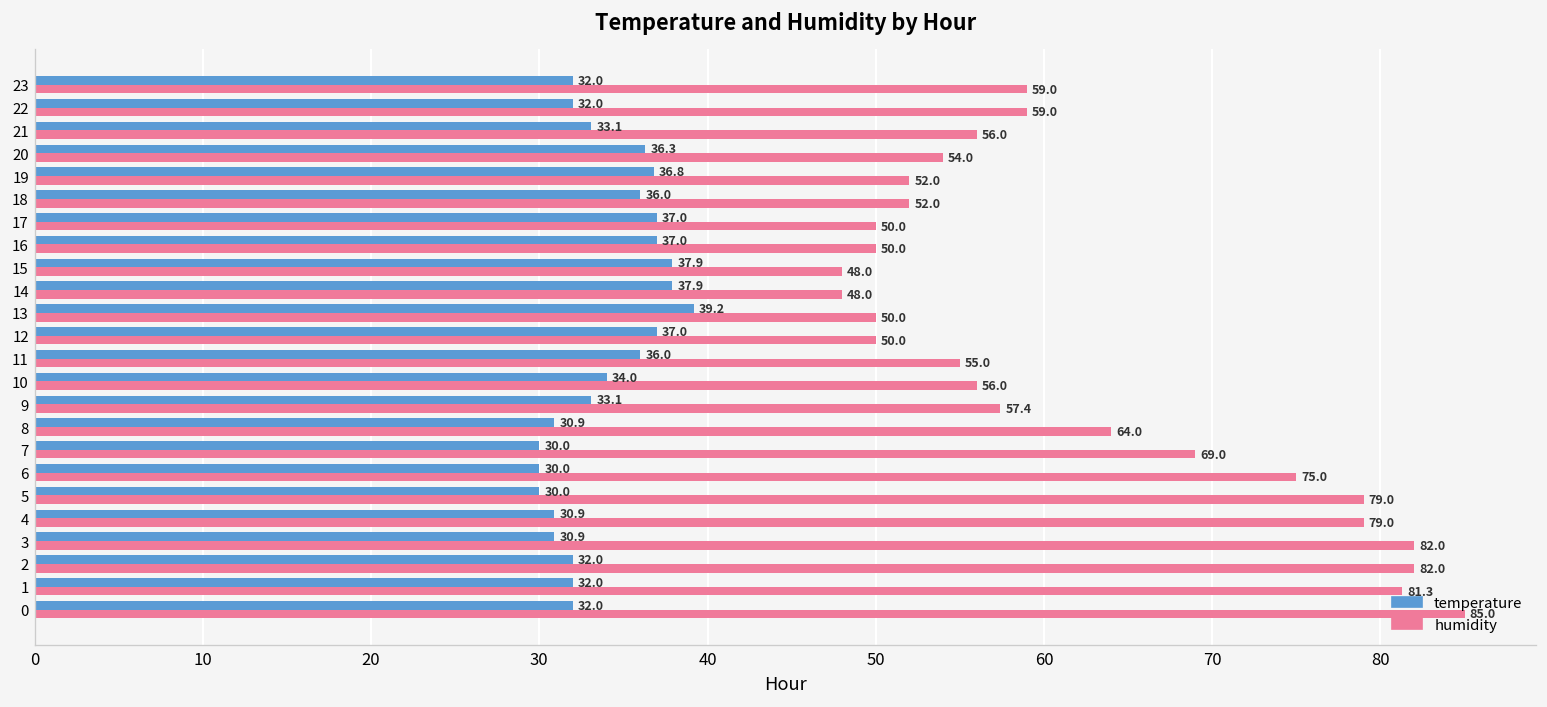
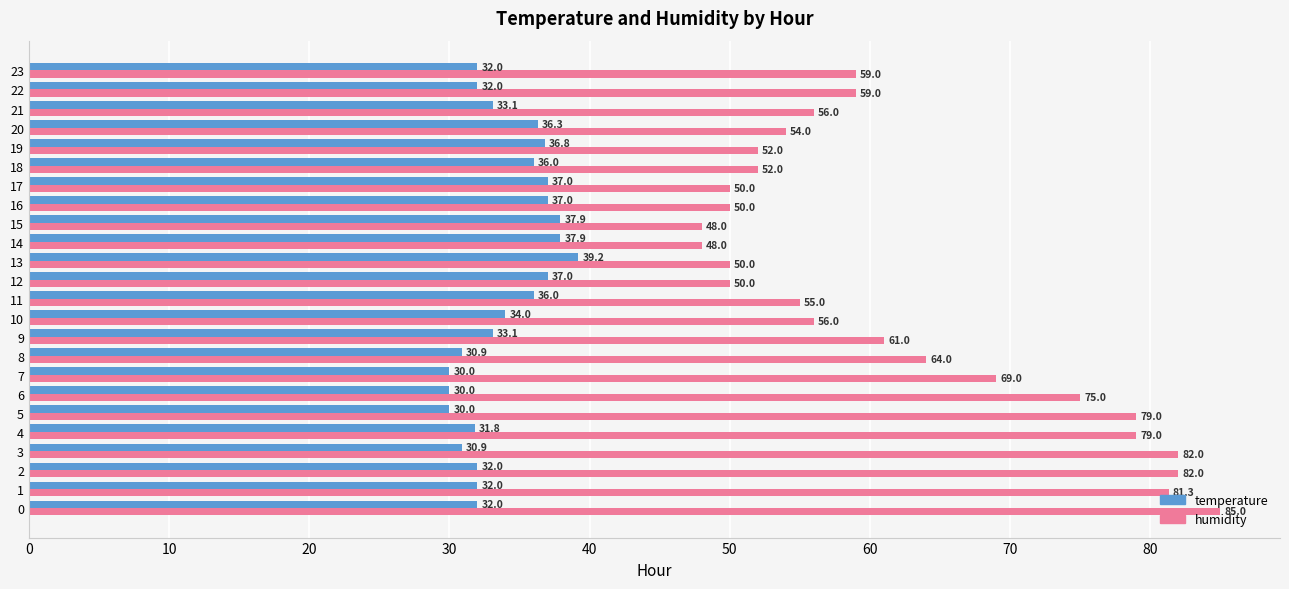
  {
    "temperature": {
      "23": 32.0,
      "22": 32.0,
      "21": 33.1,
      "20": 36.3,
      "19": 36.8,
      "18": 36.0,
      "17": 37.0,
      "16": 37.0,
      "15": 37.9,
      "14": 37.9,
      "13": 39.2,
      "12": 37.0,
      "11": 36.0,
      "10": 34.0,
      "9": 33.1,
      "8": 30.9,
      "7": 30.0,
      "6": 30.0,
      "5": 30.0,
-     "4": 30.9,
+     "4": 31.8,
      "3": 30.9,
      "2": 32.0,
      "1": 32.0,
      "0": 32.0
    },
    "humidity": {
      "23": 59.0,
      "22": 59.0,
      "21": 56.0,
      "20": 54.0,
      "19": 52.0,
      "18": 52.0,
      "17": 50.0,
      "16": 50.0,
      "15": 48.0,
      "14": 48.0,
      "13": 50.0,
      "12": 50.0,
      "11": 55.0,
      "10": 56.0,
-     "9": 57.4,
+     "9": 61.0,
      "8": 64.0,
      "7": 69.0,
      "6": 75.0,
      "5": 79.0,
      "4": 79.0,
      "3": 82.0,
      "2": 82.0,
      "1": 81.3,
      "0": 85.0
    }
  }
